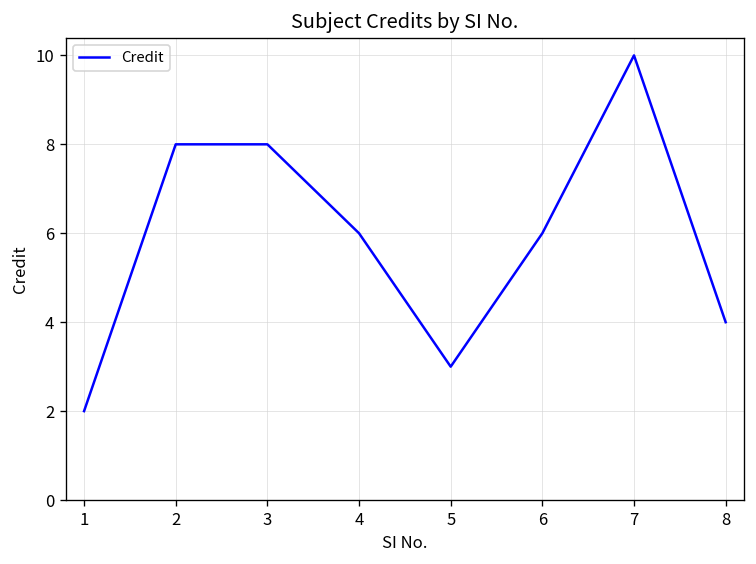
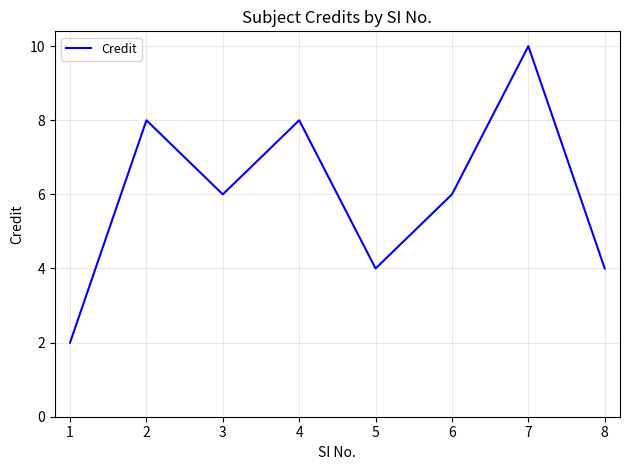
  {
    "1": 2,
    "2": 8,
-   "3": 8,
-   "4": 6,
-   "5": 3,
+   "3": 6,
+   "4": 8,
+   "5": 4,
    "6": 6,
    "7": 10,
    "8": 4
  }
